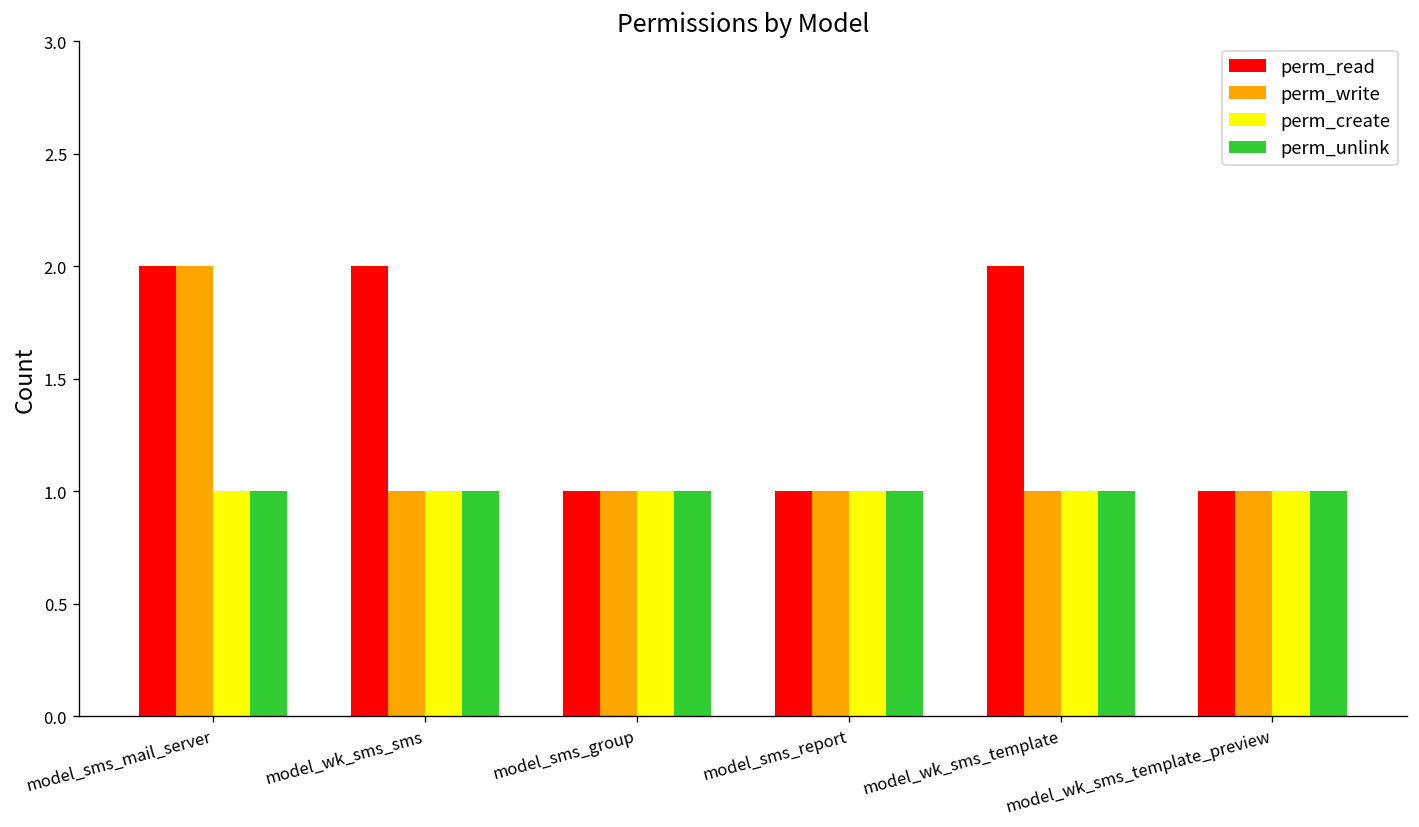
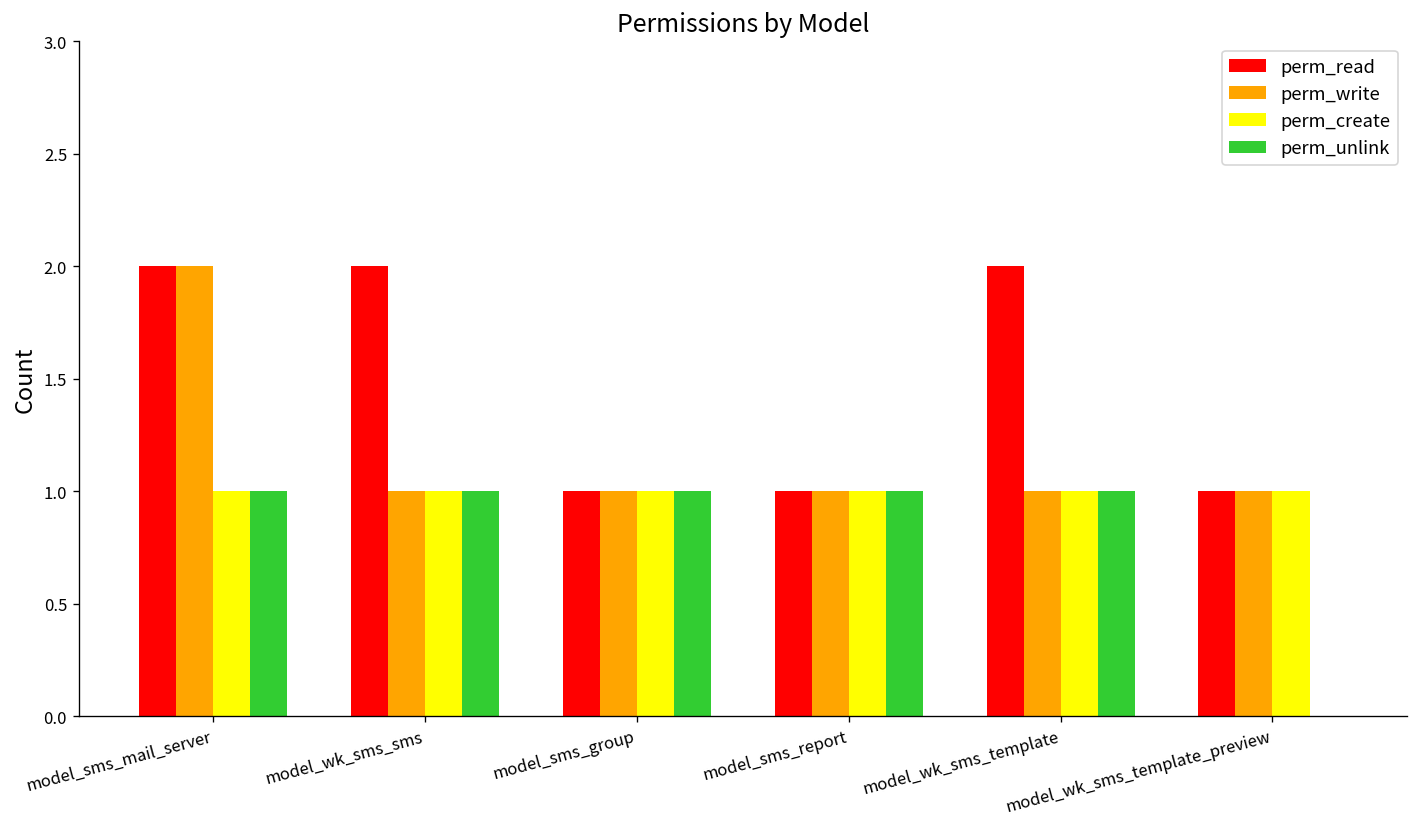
  {
    "perm_read": {
      "model_sms_mail_server": 2,
      "model_wk_sms_sms": 2,
      "model_sms_group": 1,
      "model_sms_report": 1,
      "model_wk_sms_template": 2,
      "model_wk_sms_template_preview": 1
    },
    "perm_write": {
      "model_sms_mail_server": 2,
      "model_wk_sms_sms": 1,
      "model_sms_group": 1,
      "model_sms_report": 1,
      "model_wk_sms_template": 1,
      "model_wk_sms_template_preview": 1
    },
    "perm_create": {
      "model_sms_mail_server": 1,
      "model_wk_sms_sms": 1,
      "model_sms_group": 1,
      "model_sms_report": 1,
      "model_wk_sms_template": 1,
      "model_wk_sms_template_preview": 1
    },
    "perm_unlink": {
      "model_sms_mail_server": 1,
      "model_wk_sms_sms": 1,
      "model_sms_group": 1,
      "model_sms_report": 1,
      "model_wk_sms_template": 1,
-     "model_wk_sms_template_preview": 1
+     "model_wk_sms_template_preview": 0
    }
  }
